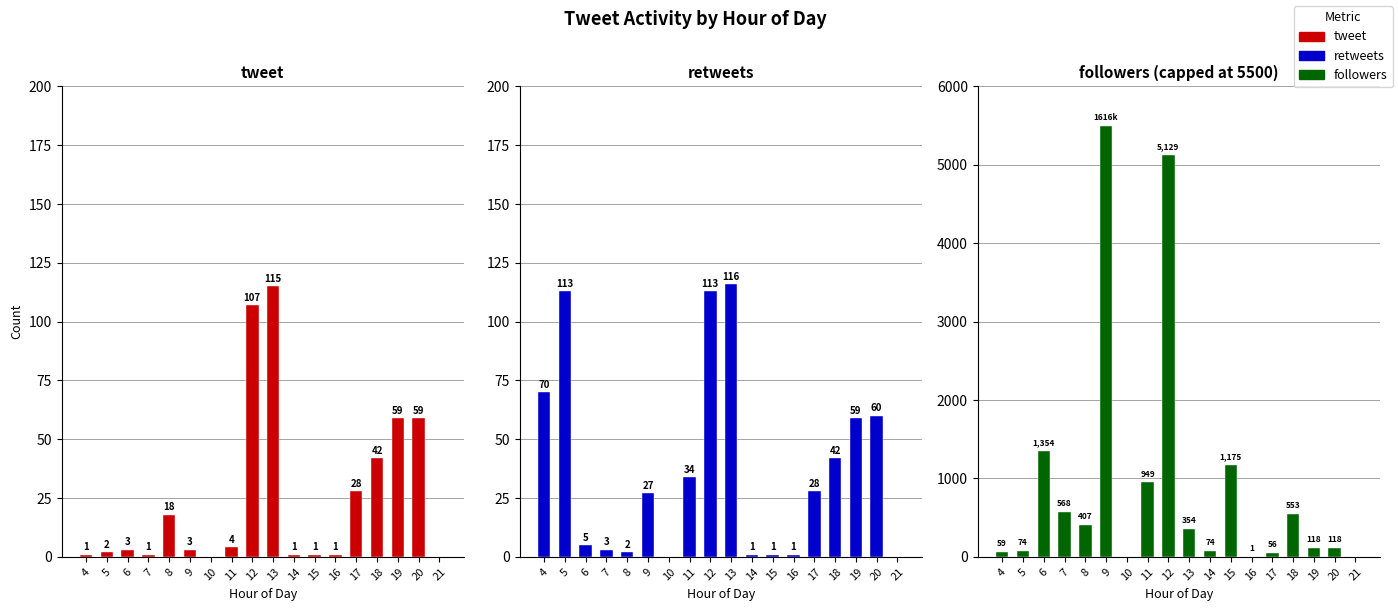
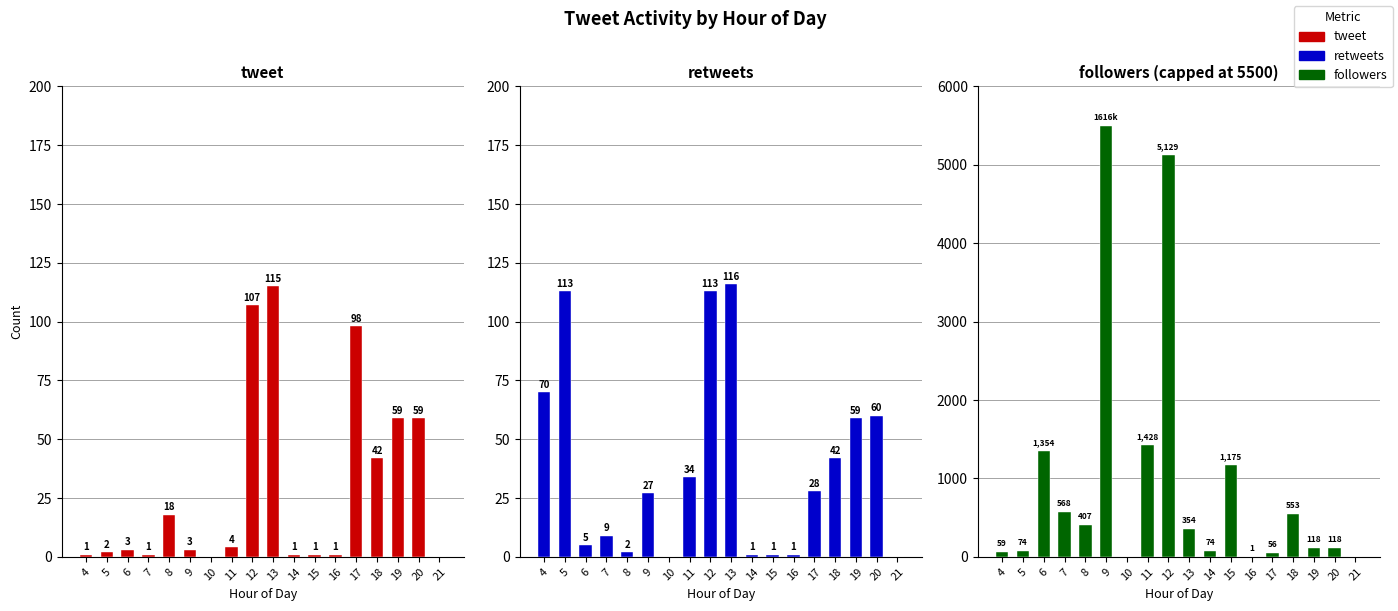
  {
    "tweet": {
      "4": "1",
      "5": "2",
      "6": "3",
      "7": "1",
      "8": "18",
      "9": "3",
      "11": "4",
      "12": "107",
      "13": "115",
      "14": "1",
      "15": "1",
      "16": "1",
-     "17": "28",
+     "17": "98",
      "18": "42",
      "19": "59",
      "20": "59"
    },
    "retweets": {
      "4": "70",
      "5": "113",
      "6": "5",
-     "7": "3",
+     "7": "9",
      "8": "2",
      "9": "27",
      "11": "34",
      "12": "113",
      "13": "116",
      "14": "1",
      "15": "1",
      "16": "1",
      "17": "28",
      "18": "42",
      "19": "59",
      "20": "60"
    },
    "followers (capped at 5500)": {
      "4": "59",
      "5": "74",
      "6": "1,354",
      "7": "568",
      "8": "407",
-     "11": "949",
+     "11": "1,428",
      "12": "5,129",
      "13": "354",
      "14": "74",
      "15": "1,175",
      "16": "1",
      "17": "56",
      "18": "553",
      "19": "118",
      "20": "118"
    }
  }
